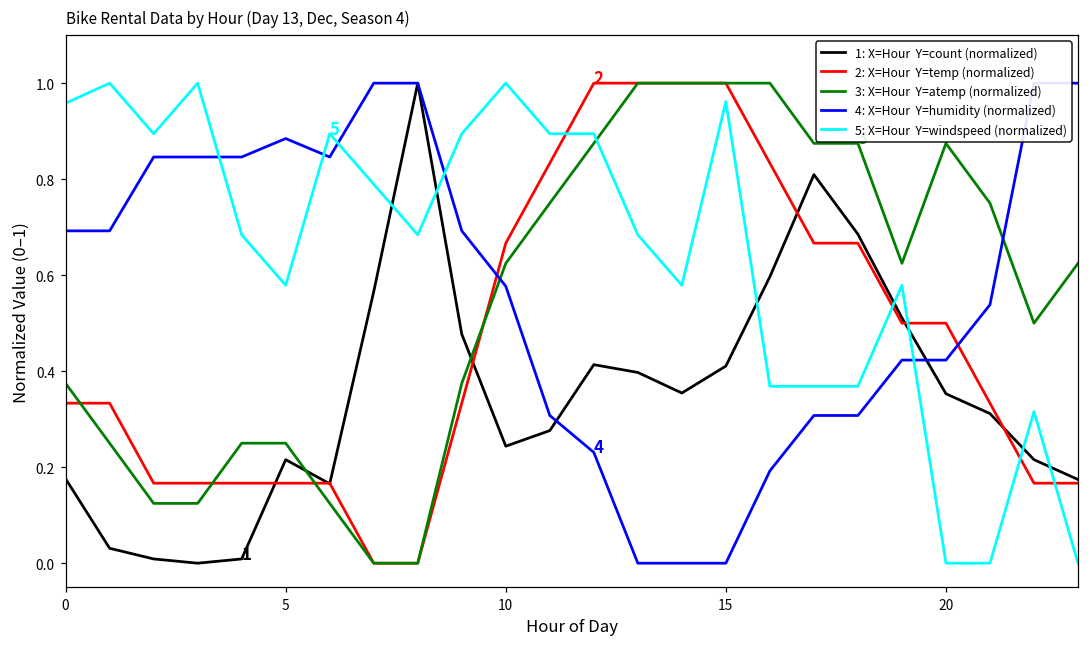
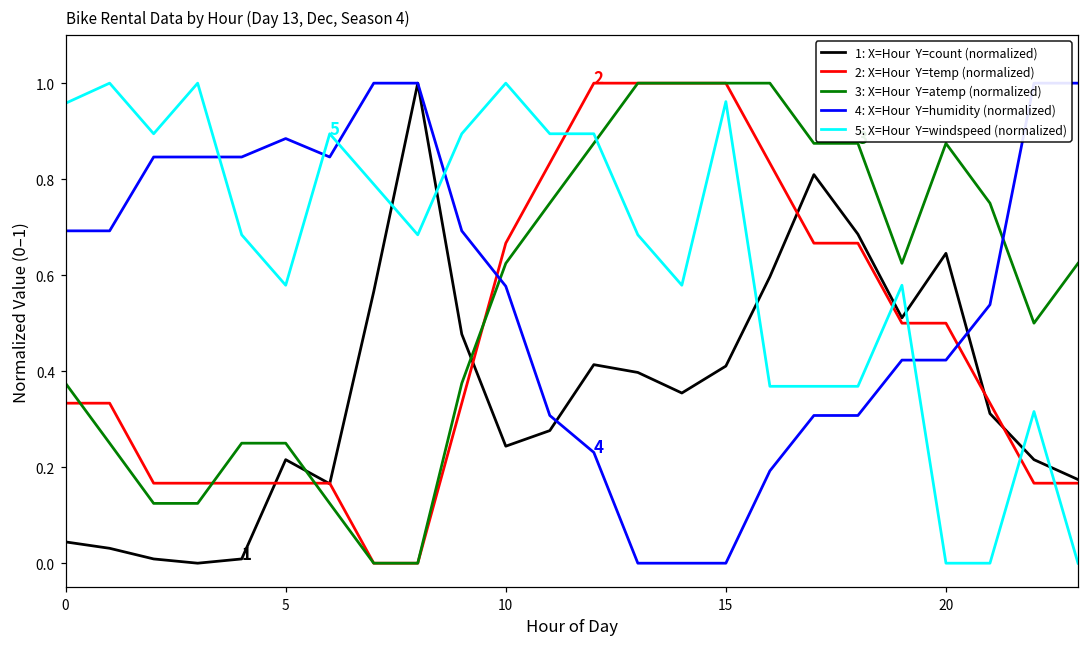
  {
    "1: X=Hour Y=count (normalized)": {
-     "0": 0.18,
+     "0": 0.04,
      "5": 0.22,
      "10": 0.24,
      "15": 0.41,
-     "20": 0.35
+     "20": 0.65
    },
    "2: X=Hour Y=temp (normalized)": {
      "0": 0.33,
      "5": 0.17,
      "10": 0.67,
      "20": 0.50
    },
    "3: X=Hour Y=atemp (normalized)": {
      "0": 0.37,
      "5": 0.25,
      "10": 0.62,
      "20": 0.87
    },
    "4: X=Hour Y=humidity (normalized)": {
      "0": 0.69,
      "5": 0.88,
      "10": 0.58,
      "15": 0.00,
      "20": 0.42
    },
    "5: X=Hour Y=windspeed (normalized)": {
      "0": 0.96,
      "5": 0.58,
      "10": 1.00,
      "15": 0.96,
      "20": 0.00
    }
  }
